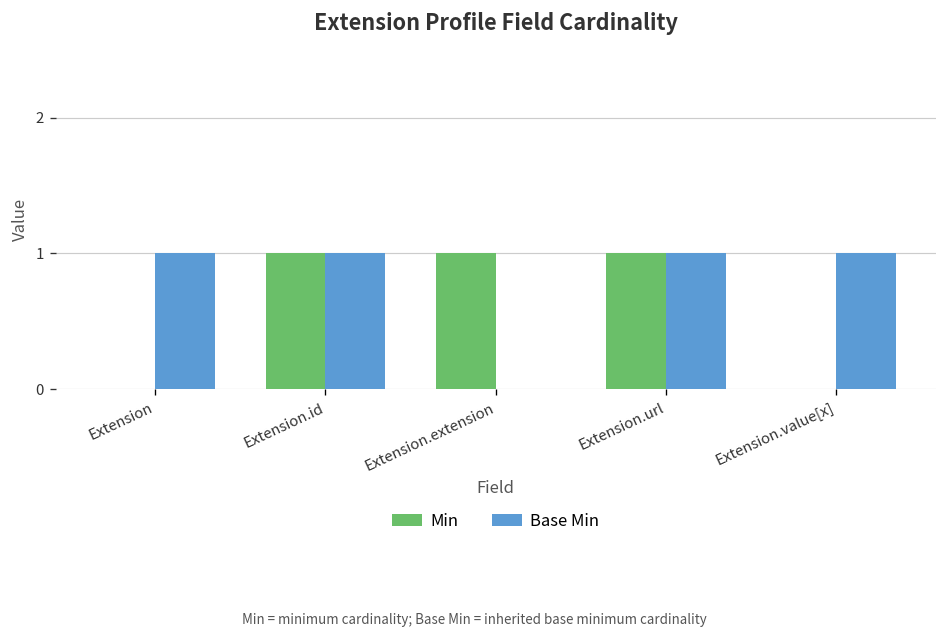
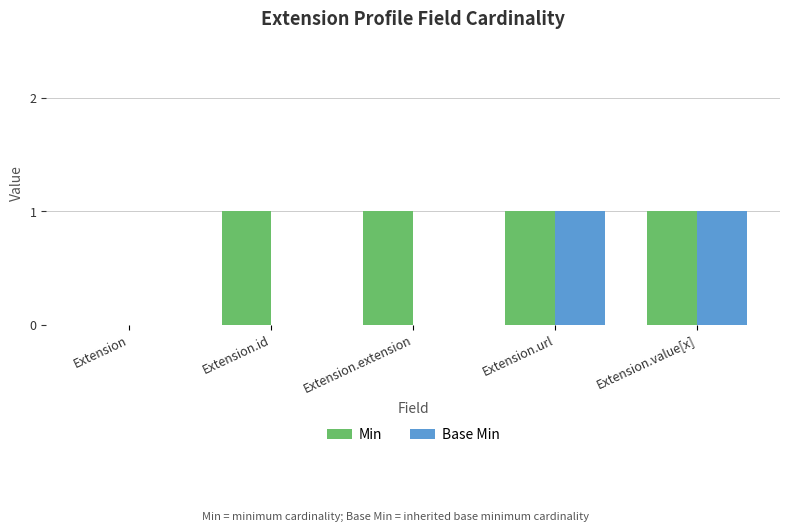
  {
    "Min": {
      "Extension": 0,
      "Extension.id": 1,
      "Extension.extension": 1,
      "Extension.url": 1,
-     "Extension.value[x]": 0
+     "Extension.value[x]": 1
    },
    "Base Min": {
-     "Extension": 1,
-     "Extension.id": 1,
+     "Extension": 0,
+     "Extension.id": 0,
      "Extension.extension": 0,
      "Extension.url": 1,
      "Extension.value[x]": 1
    }
  }
